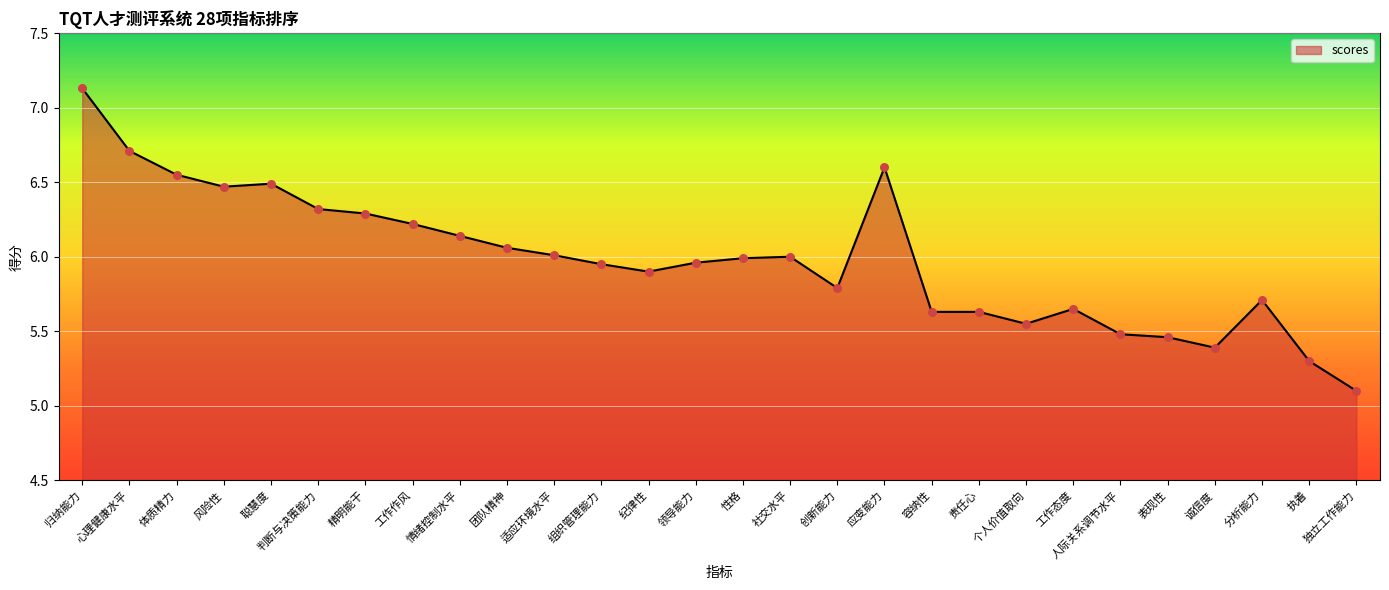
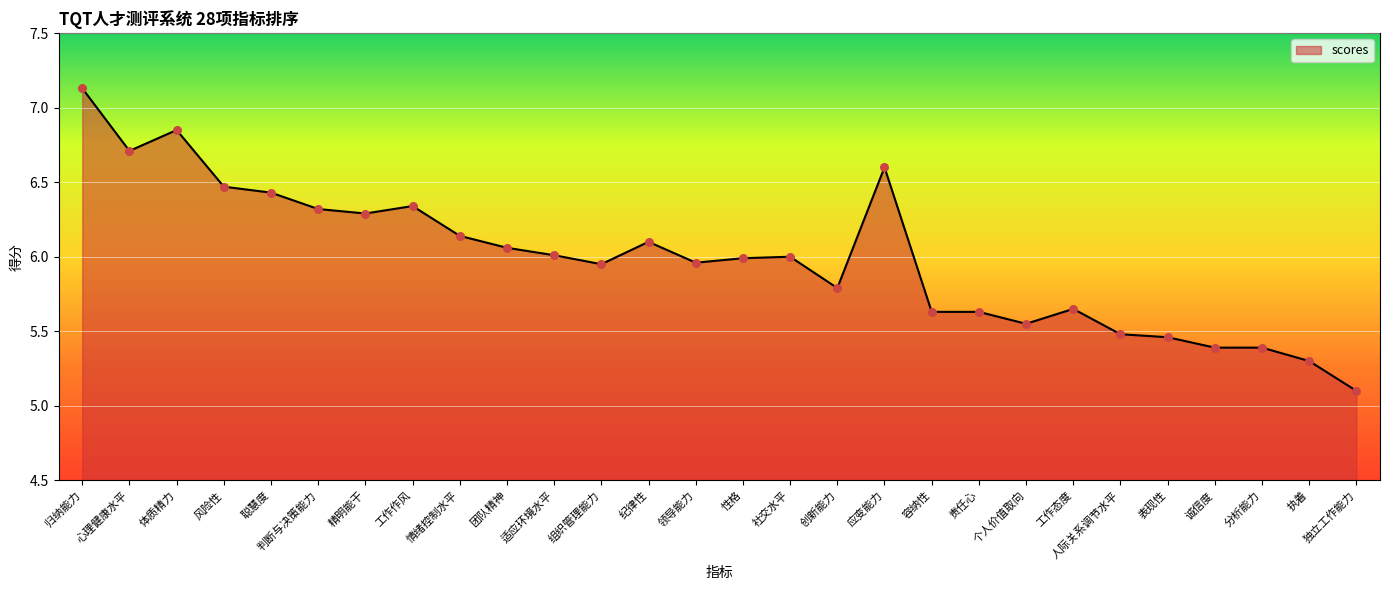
  {
    "归纳能力": 7.13,
    "心理健康水平": 6.71,
-   "体质精力": 6.55,
+   "体质精力": 6.85,
    "风险性": 6.47,
-   "聪慧度": 6.49,
+   "聪慧度": 6.43,
    "判断与决策能力": 6.32,
    "精明能干": 6.29,
-   "工作作风": 6.22,
+   "工作作风": 6.34,
    "情绪控制水平": 6.14,
    "团队精神": 6.06,
    "适应环境水平": 6.01,
    "组织管理能力": 5.95,
-   "纪律性": 5.9,
+   "纪律性": 6.1,
    "领导能力": 5.96,
    "性格": 5.99,
    "社交水平": 6.00,
    "创新能力": 5.79,
    "应变能力": 6.60,
    "容纳性": 5.63,
    "责任心": 5.63,
    "个人价值取向": 5.55,
    "工作态度": 5.65,
    "人际关系调节水平": 5.48,
    "表现性": 5.46,
    "诚信度": 5.39,
-   "分析能力": 5.71,
+   "分析能力": 5.39,
    "执着": 5.30,
    "独立工作能力": 5.10
  }
